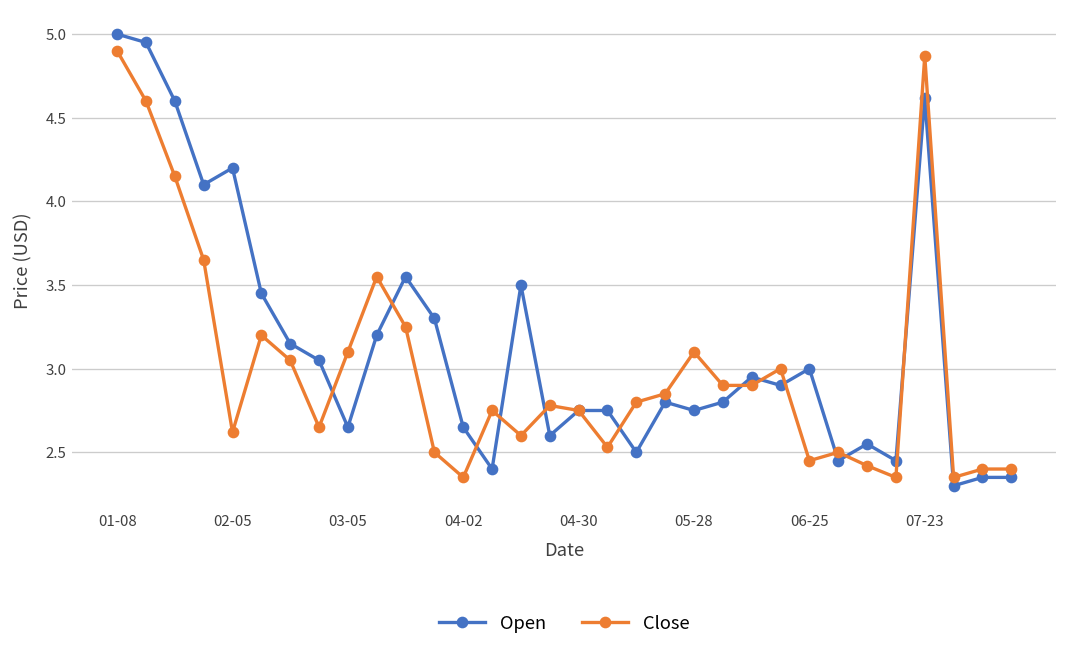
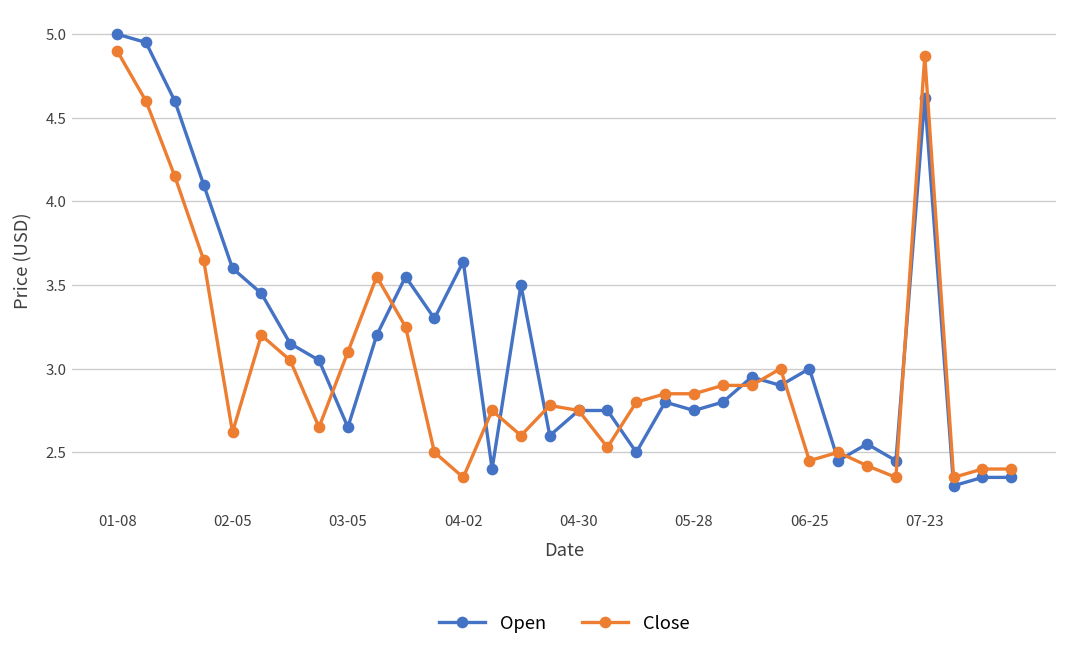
  {
    "Open": {
      "01-08": 5.00,
-     "02-05": 4.2,
+     "02-05": 3.6,
      "03-05": 2.65,
-     "04-02": 2.65,
+     "04-02": 3.64,
      "05-28": 2.75,
      "06-25": 3.00,
      "07-23": 4.62
    },
    "Close": {
      "01-08": 4.90,
      "02-05": 2.62,
      "03-05": 3.10,
      "04-02": 2.35,
-     "05-28": 3.10,
+     "05-28": 2.85,
      "06-25": 2.45,
      "07-23": 4.87
    }
  }
